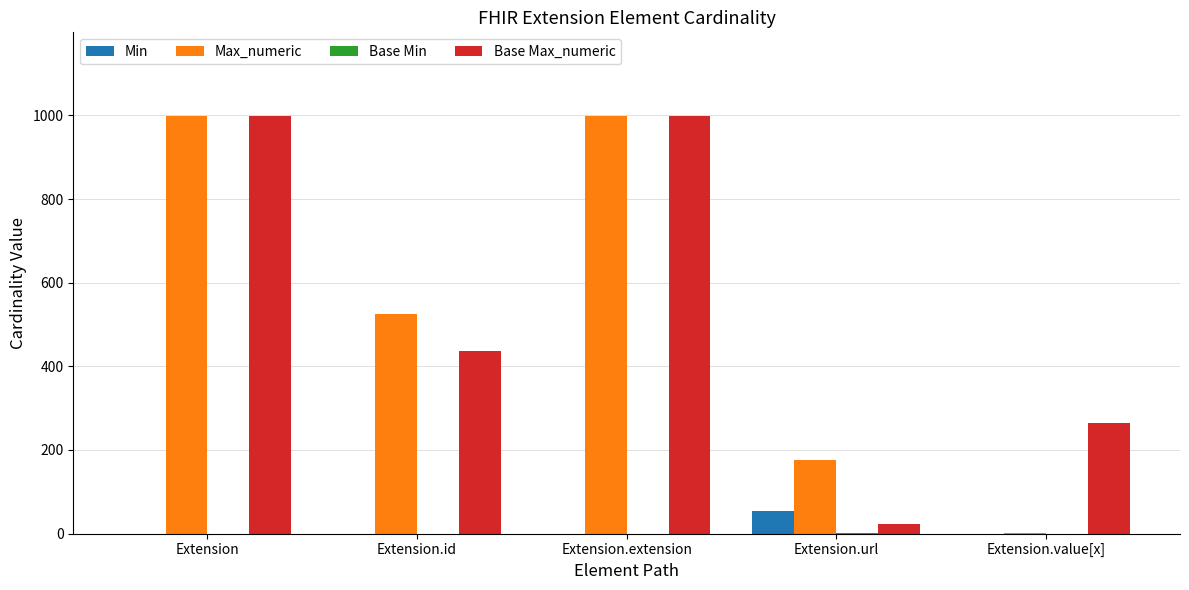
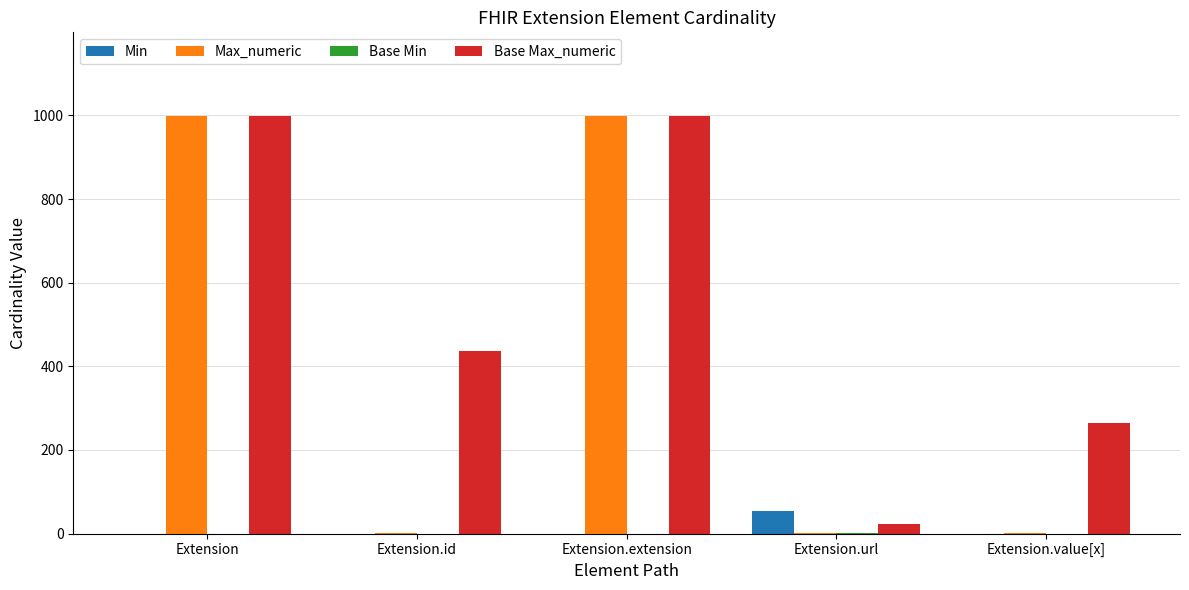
  {
    "Min": {
      "Extension": 0,
      "Extension.id": 0,
      "Extension.extension": 0,
      "Extension.url": 50,
      "Extension.value[x]": 0
    },
    "Max_numeric": {
      "Extension": 1000,
-     "Extension.id": 530,
+     "Extension.id": 0,
      "Extension.extension": 1000,
-     "Extension.url": 180
+     "Extension.url": 0
    },
    "Base Min": {
      "Extension": 0,
      "Extension.id": 0,
      "Extension.extension": 0,
      "Extension.value[x]": 0
    },
    "Base Max_numeric": {
      "Extension": 1000,
      "Extension.id": 440,
      "Extension.extension": 1000,
      "Extension.url": 20,
      "Extension.value[x]": 260
    }
  }
